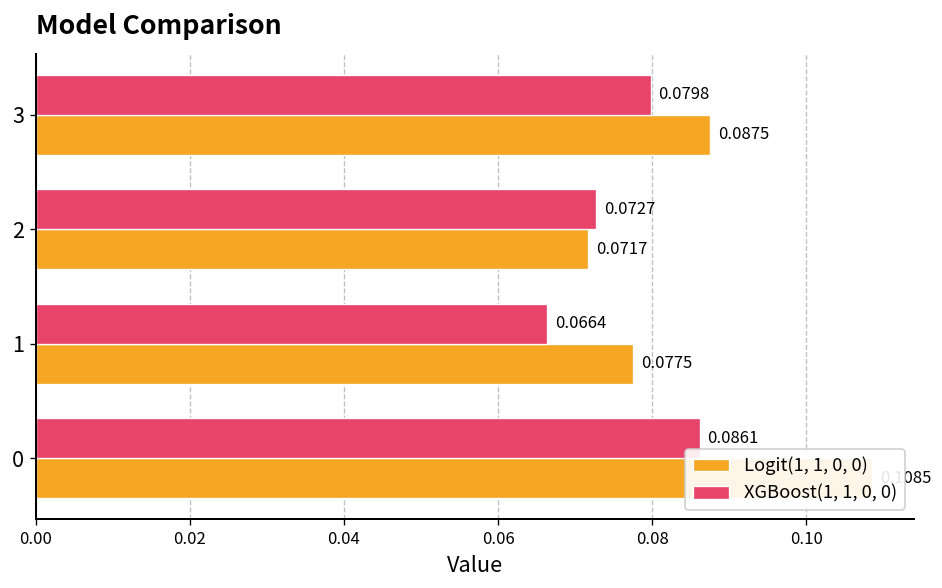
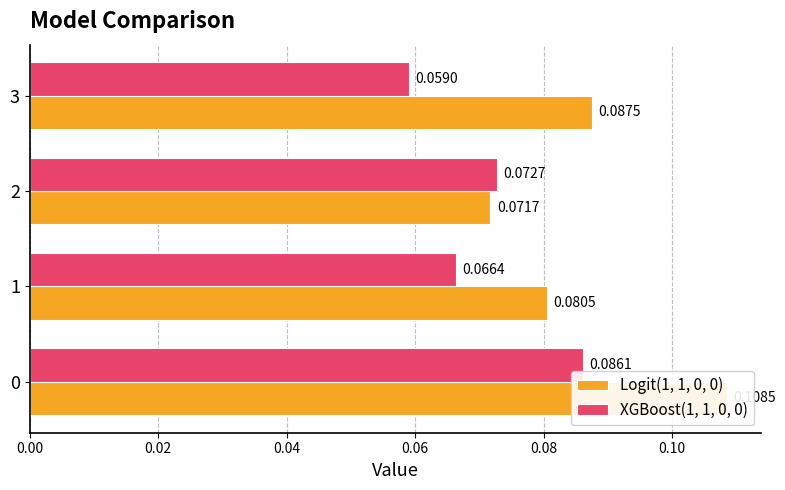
  {
    "Logit(1, 1, 0, 0)": {
      "3": 0.0875,
      "2": 0.0717,
-     "1": 0.0775
+     "1": 0.0805
    },
    "XGBoost(1, 1, 0, 0)": {
-     "3": 0.0798,
+     "3": 0.0590,
      "2": 0.0727,
      "1": 0.0664
    }
  }
